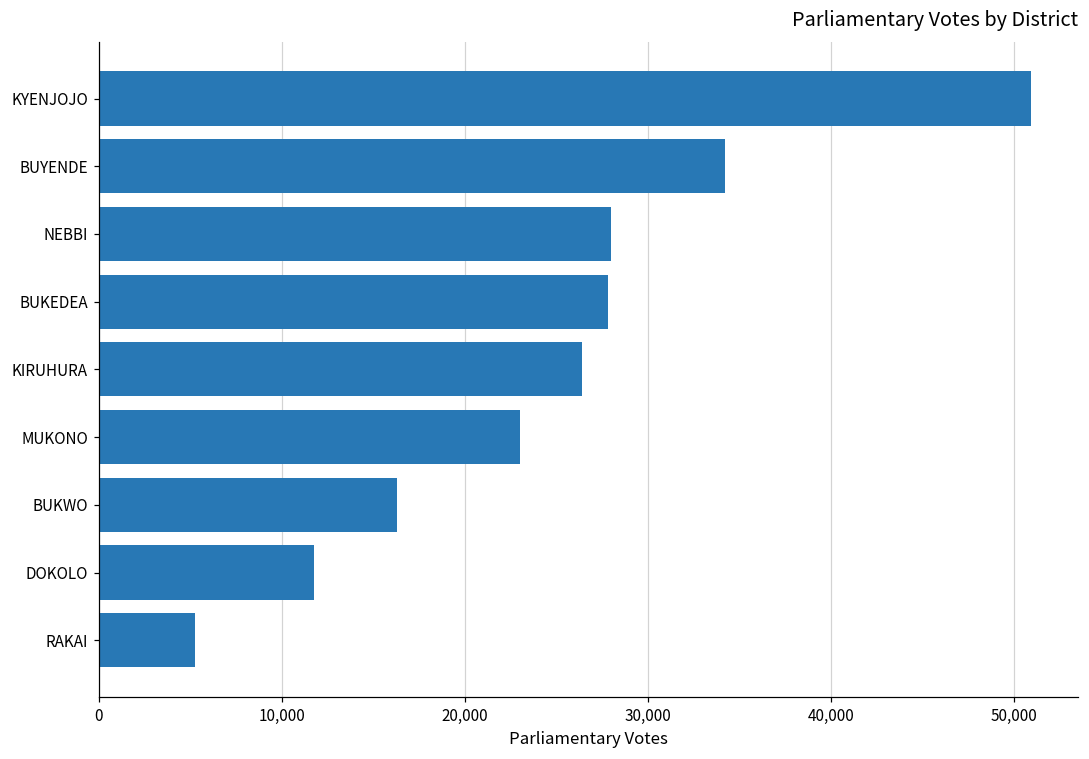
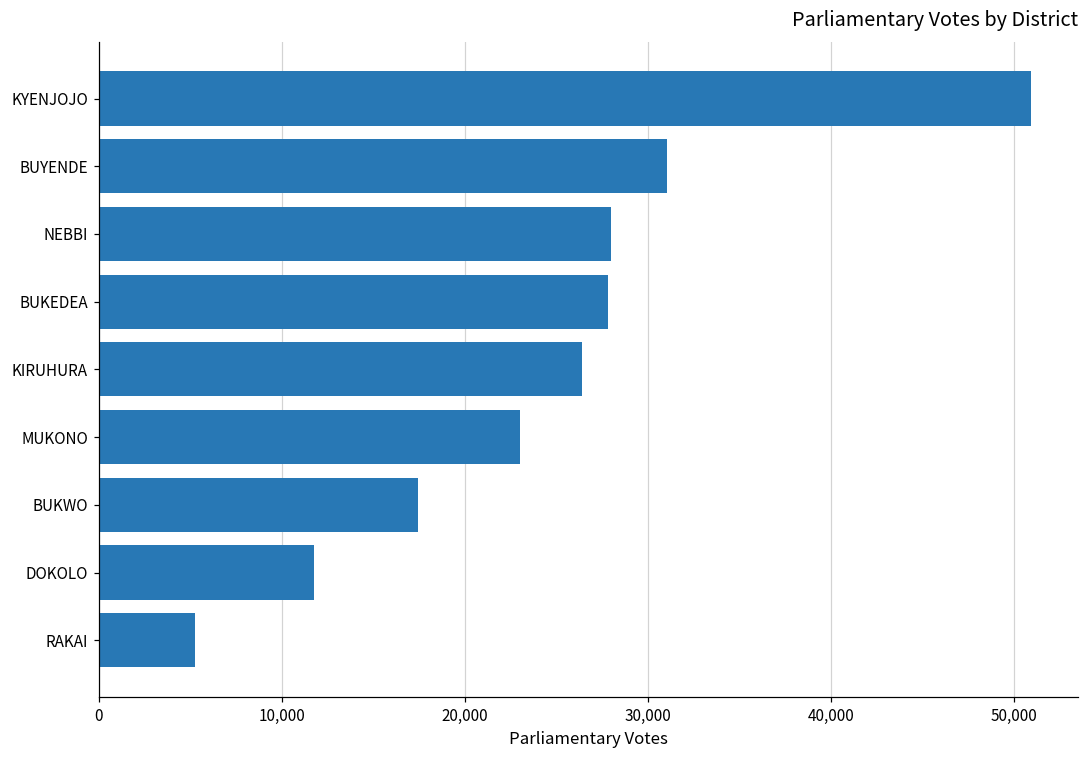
  {
    "KYENJOJO": "51,000",
-   "BUYENDE": "34,200",
+   "BUYENDE": "31,000",
    "NEBBI": "28,000",
    "BUKEDEA": "27,800",
    "KIRUHURA": "26,400",
    "MUKONO": "23,000",
-   "BUKWO": "16,300",
+   "BUKWO": "17,400",
    "DOKOLO": "11,800",
    "RAKAI": "5,300"
  }
